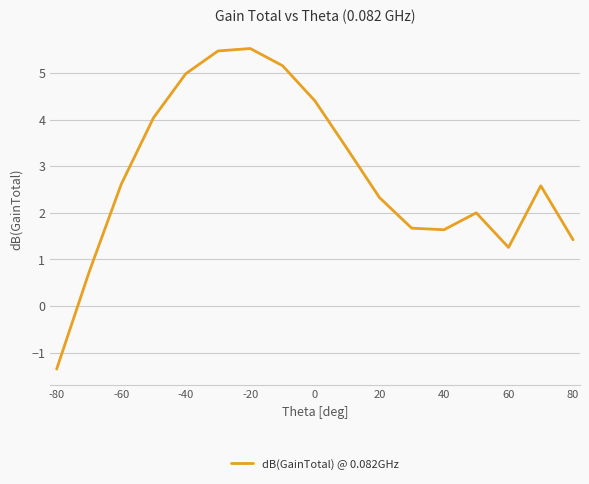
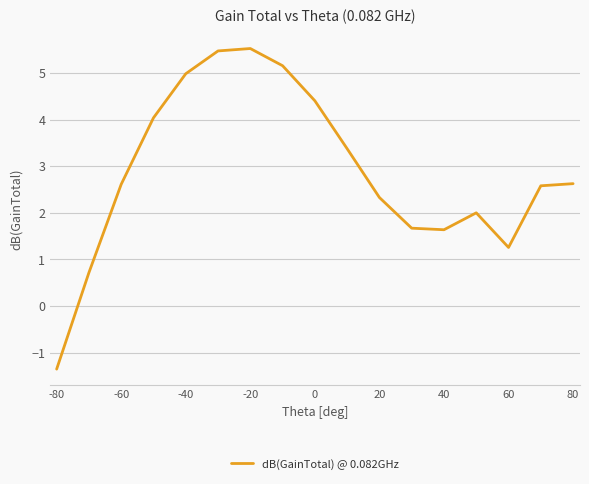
  {
    "-80": -1.4,
    "-60": 2.6,
    "-40": 5.0,
    "-20": 5.5,
    "0": 4.4,
    "20": 2.3,
    "40": 1.6,
    "60": 1.3,
-   "80": 1.4
+   "80": 2.6
  }
